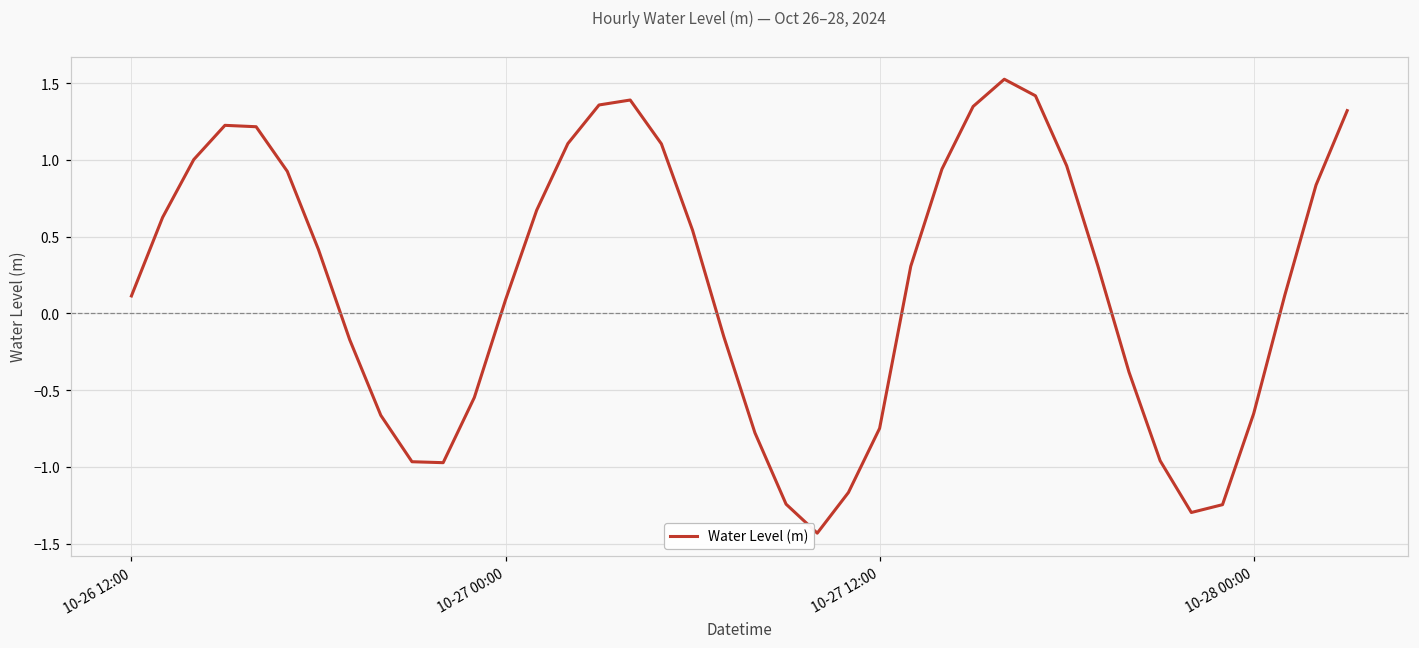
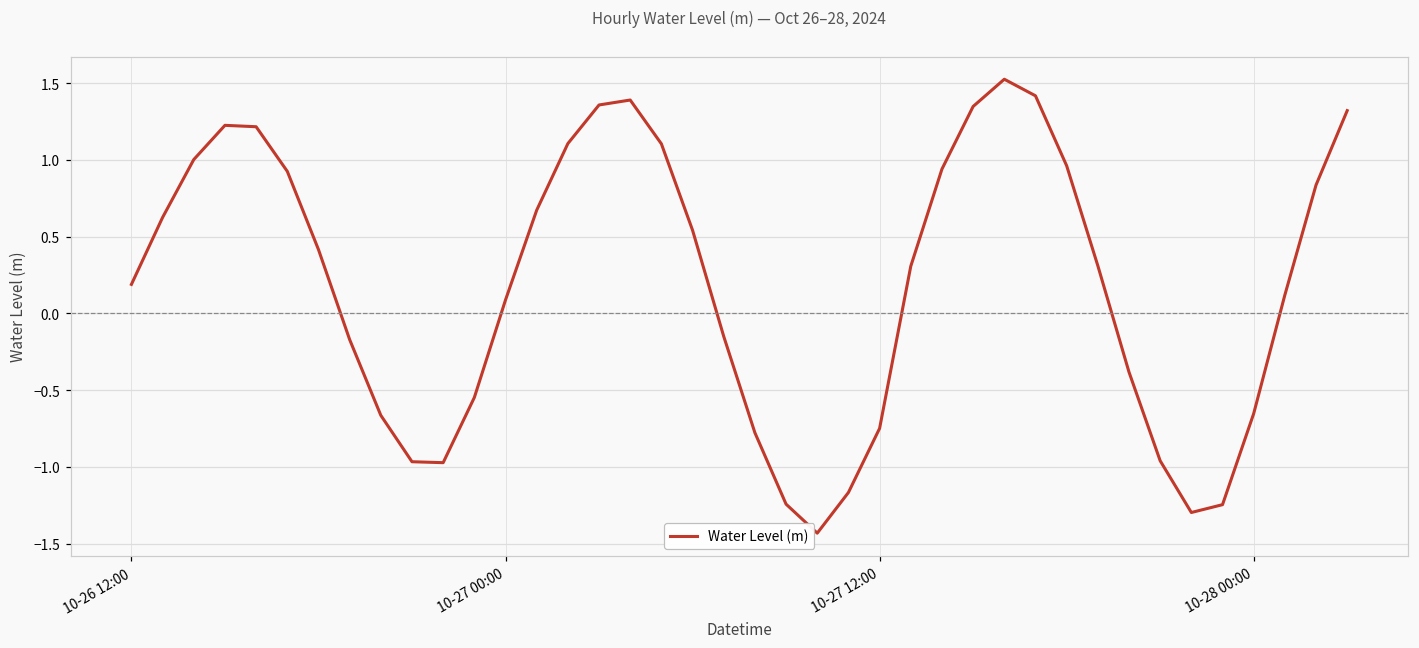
  {
-   "10-26 12:00": 0.11,
+   "10-26 12:00": 0.19,
    "10-27 00:00": 0.09,
    "10-27 12:00": -0.75,
    "10-28 00:00": -0.65
  }
